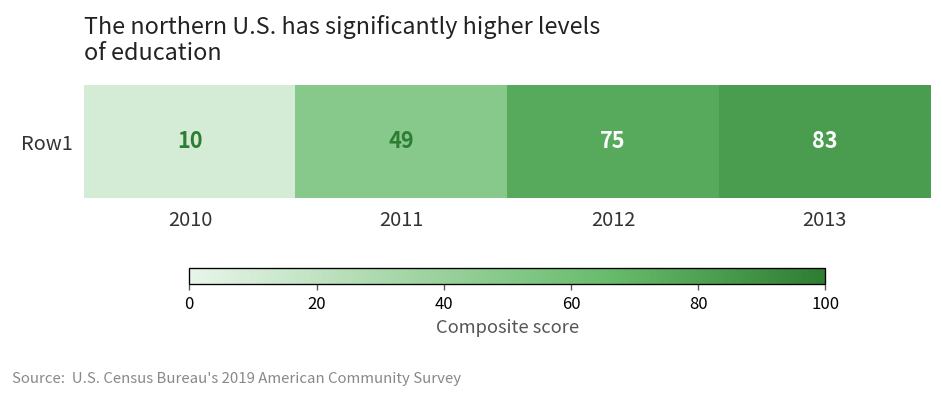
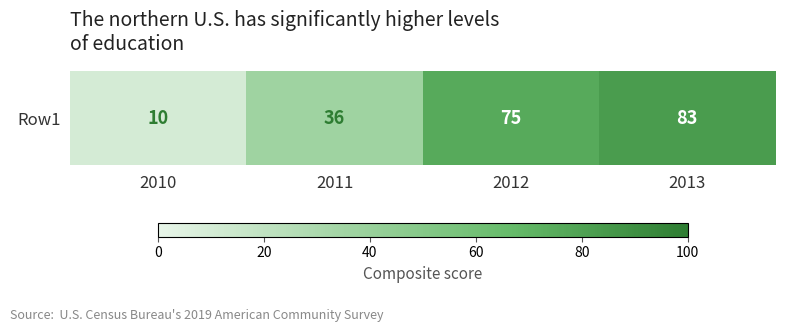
  {
    "Row1": {
      "2010": 10,
-     "2011": 49,
+     "2011": 36,
      "2012": 75,
      "2013": 83
    }
  }
